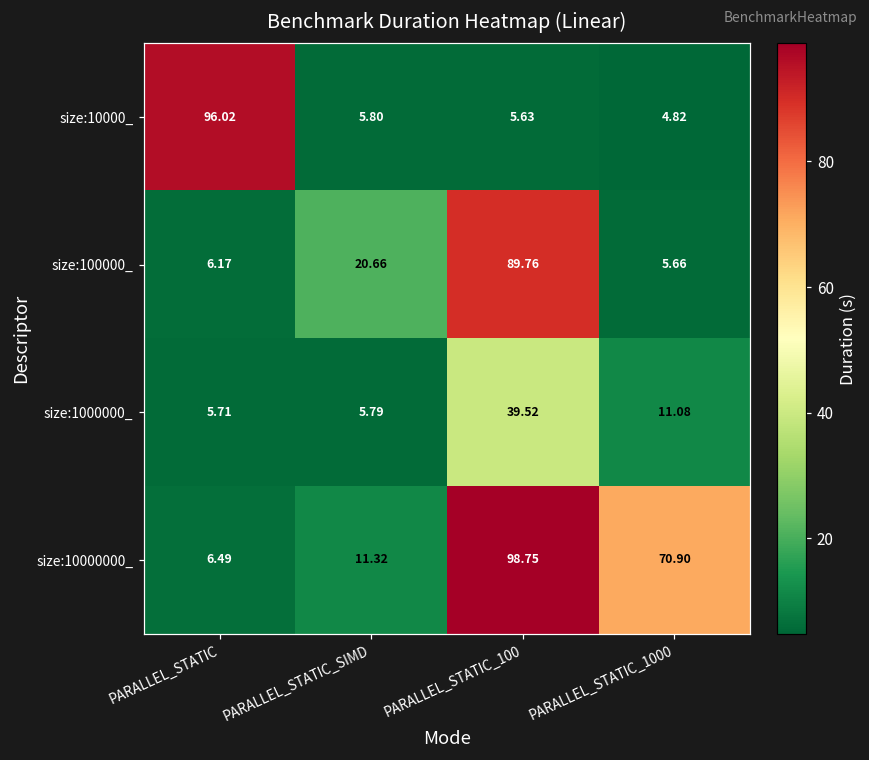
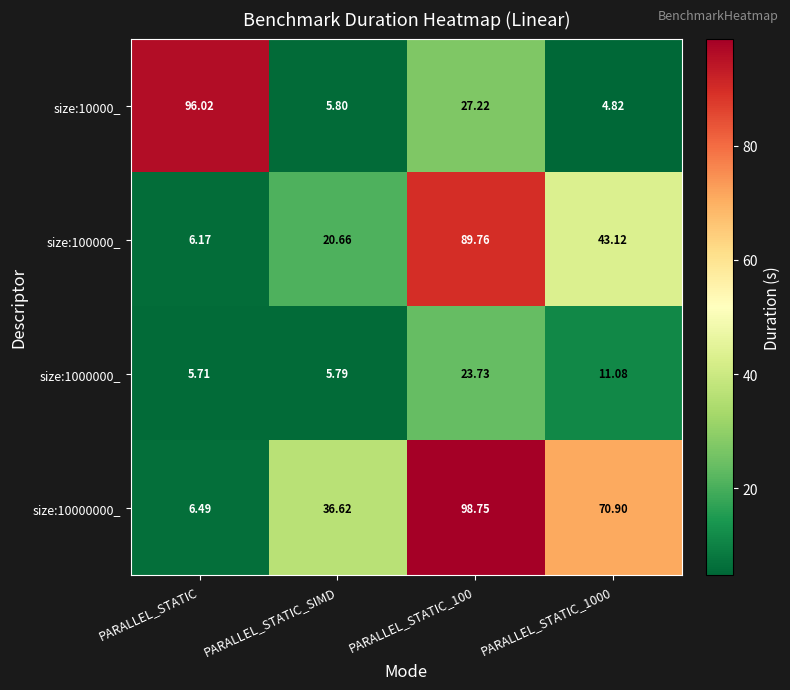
  {
    "size:10000_": {
      "PARALLEL_STATIC": 96.02,
      "PARALLEL_STATIC_SIMD": 5.80,
-     "PARALLEL_STATIC_100": 5.63,
+     "PARALLEL_STATIC_100": 27.22,
      "PARALLEL_STATIC_1000": 4.82
    },
    "size:100000_": {
      "PARALLEL_STATIC": 6.17,
      "PARALLEL_STATIC_SIMD": 20.66,
      "PARALLEL_STATIC_100": 89.76,
-     "PARALLEL_STATIC_1000": 5.66
+     "PARALLEL_STATIC_1000": 43.12
    },
    "size:1000000_": {
      "PARALLEL_STATIC": 5.71,
      "PARALLEL_STATIC_SIMD": 5.79,
-     "PARALLEL_STATIC_100": 39.52,
+     "PARALLEL_STATIC_100": 23.73,
      "PARALLEL_STATIC_1000": 11.08
    },
    "size:10000000_": {
      "PARALLEL_STATIC": 6.49,
-     "PARALLEL_STATIC_SIMD": 11.32,
+     "PARALLEL_STATIC_SIMD": 36.62,
      "PARALLEL_STATIC_100": 98.75,
      "PARALLEL_STATIC_1000": 70.90
    }
  }
